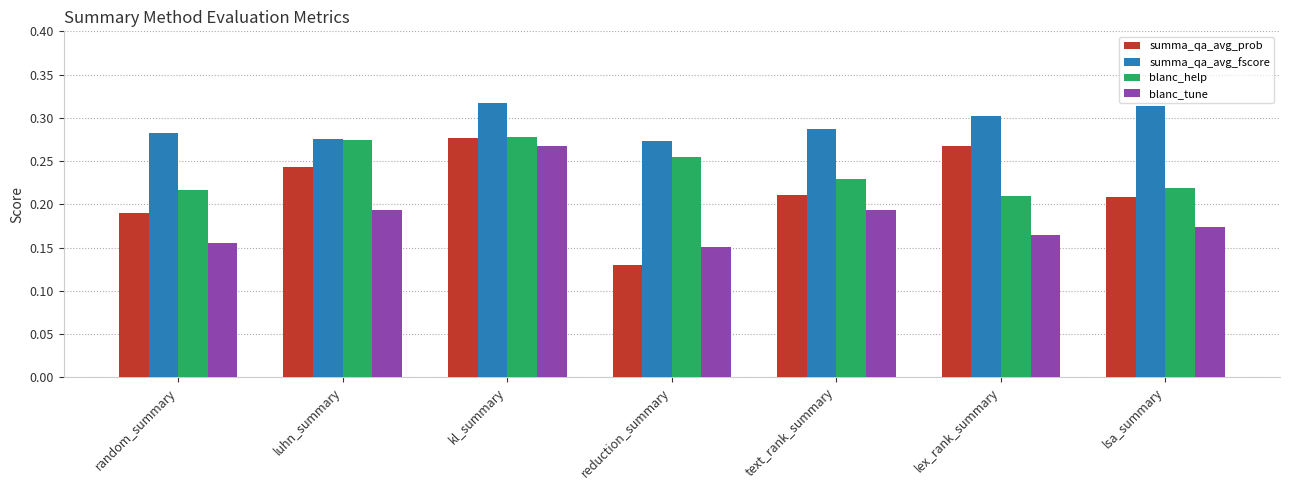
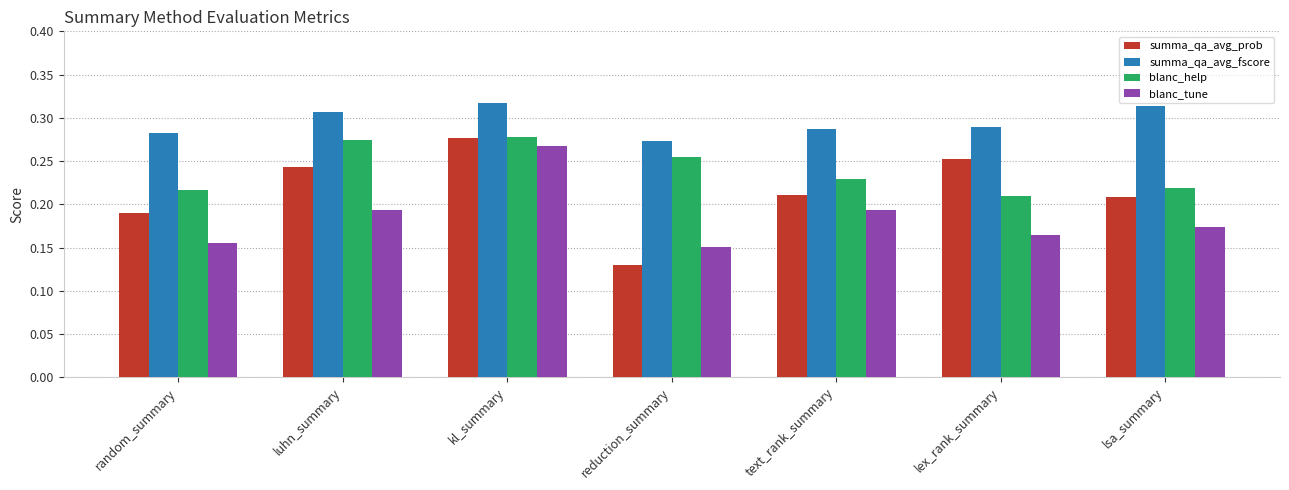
  {
    "summa_qa_avg_prob": {
      "random_summary": 0.19,
      "luhn_summary": 0.24,
      "kl_summary": 0.28,
      "reduction_summary": 0.13,
      "text_rank_summary": 0.21,
-     "lex_rank_summary": 0.27,
+     "lex_rank_summary": 0.25,
      "lsa_summary": 0.21
    },
    "summa_qa_avg_fscore": {
      "random_summary": 0.28,
-     "luhn_summary": 0.28,
+     "luhn_summary": 0.31,
      "kl_summary": 0.32,
      "reduction_summary": 0.27,
      "text_rank_summary": 0.29,
-     "lex_rank_summary": 0.30,
+     "lex_rank_summary": 0.29,
      "lsa_summary": 0.31
    },
    "blanc_help": {
      "random_summary": 0.22,
      "luhn_summary": 0.27,
      "kl_summary": 0.28,
      "reduction_summary": 0.25,
      "text_rank_summary": 0.23,
      "lex_rank_summary": 0.21,
      "lsa_summary": 0.22
    },
    "blanc_tune": {
      "random_summary": 0.16,
      "luhn_summary": 0.19,
      "kl_summary": 0.27,
      "reduction_summary": 0.15,
      "text_rank_summary": 0.19,
      "lex_rank_summary": 0.16,
      "lsa_summary": 0.17
    }
  }
